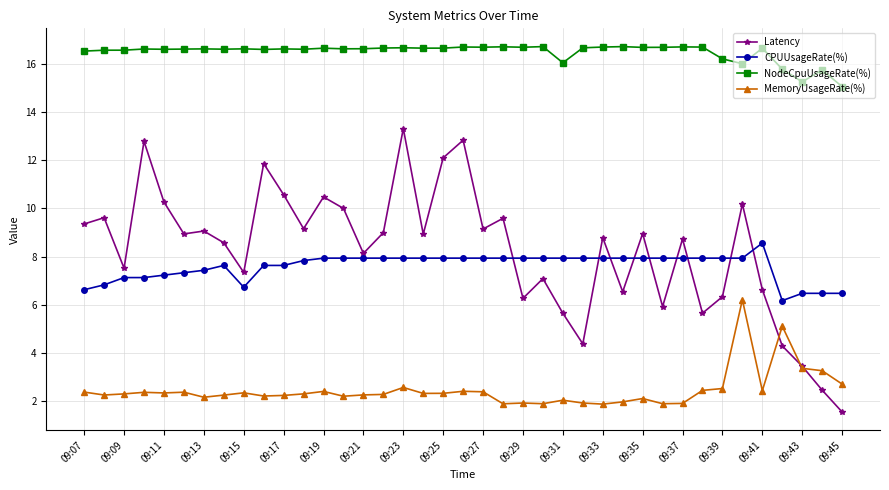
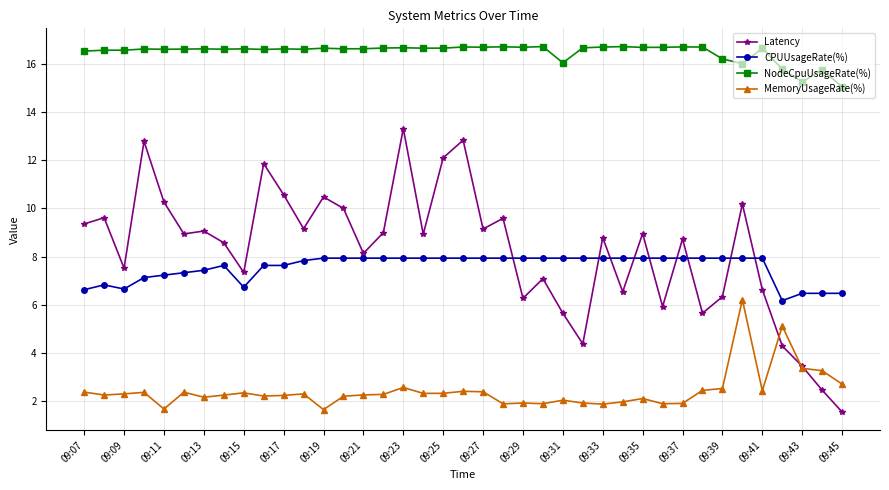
  {
    "Latency": {
      "09:07": 9.4,
      "09:09": 7.5,
      "09:11": 10.3,
      "09:13": 9.1,
      "09:15": 7.3,
      "09:17": 10.6,
      "09:19": 10.5,
      "09:21": 8.1,
      "09:23": 13.3,
      "09:25": 12.1,
      "09:27": 9.1,
      "09:29": 6.3,
      "09:31": 5.7,
      "09:33": 8.8,
      "09:35": 9.0,
      "09:37": 8.7,
      "09:39": 6.3,
      "09:41": 6.6,
      "09:45": 1.6
    },
    "CPUUsageRate(%)": {
      "09:07": 6.6,
-     "09:09": 7.1,
+     "09:09": 6.7,
      "09:11": 7.2,
      "09:13": 7.4,
      "09:15": 6.7,
      "09:17": 7.6,
      "09:19": 7.9,
      "09:21": 7.9,
      "09:23": 7.9,
      "09:25": 7.9,
      "09:27": 7.9,
      "09:29": 7.9,
      "09:31": 7.9,
      "09:33": 7.9,
      "09:35": 7.9,
      "09:37": 7.9,
      "09:39": 7.9,
-     "09:41": 8.6,
+     "09:41": 7.9,
      "09:43": 6.5,
      "09:45": 6.5
    },
    "NodeCpuUsageRate(%)": {
      "09:07": 16.5,
      "09:09": 16.6,
      "09:11": 16.6,
      "09:13": 16.6,
      "09:15": 16.6,
      "09:17": 16.6,
      "09:19": 16.6,
      "09:21": 16.6,
      "09:23": 16.7,
      "09:25": 16.6,
      "09:27": 16.7,
      "09:29": 16.7,
      "09:31": 16.0,
      "09:33": 16.7,
      "09:35": 16.7,
      "09:37": 16.7,
      "09:39": 16.2
    },
    "MemoryUsageRate(%)": {
      "09:07": 2.4,
      "09:09": 2.3,
-     "09:11": 2.4,
+     "09:11": 1.7,
      "09:13": 2.2,
      "09:15": 2.4,
      "09:17": 2.2,
-     "09:19": 2.4,
+     "09:19": 1.7,
      "09:21": 2.3,
      "09:23": 2.6,
      "09:25": 2.3,
      "09:27": 2.4,
      "09:29": 1.9,
      "09:31": 2.1,
      "09:33": 1.9,
      "09:35": 2.1,
      "09:37": 1.9,
      "09:39": 2.5,
      "09:41": 2.4,
      "09:45": 2.7
    }
  }
